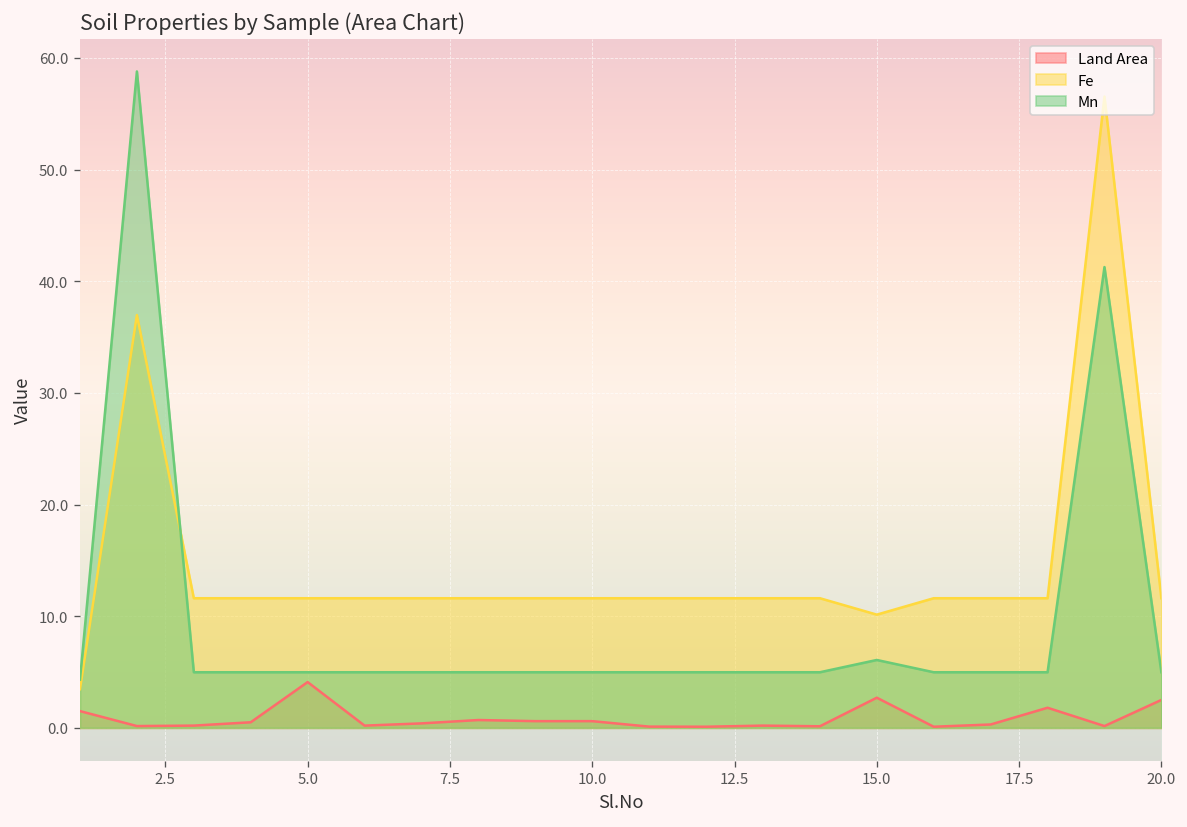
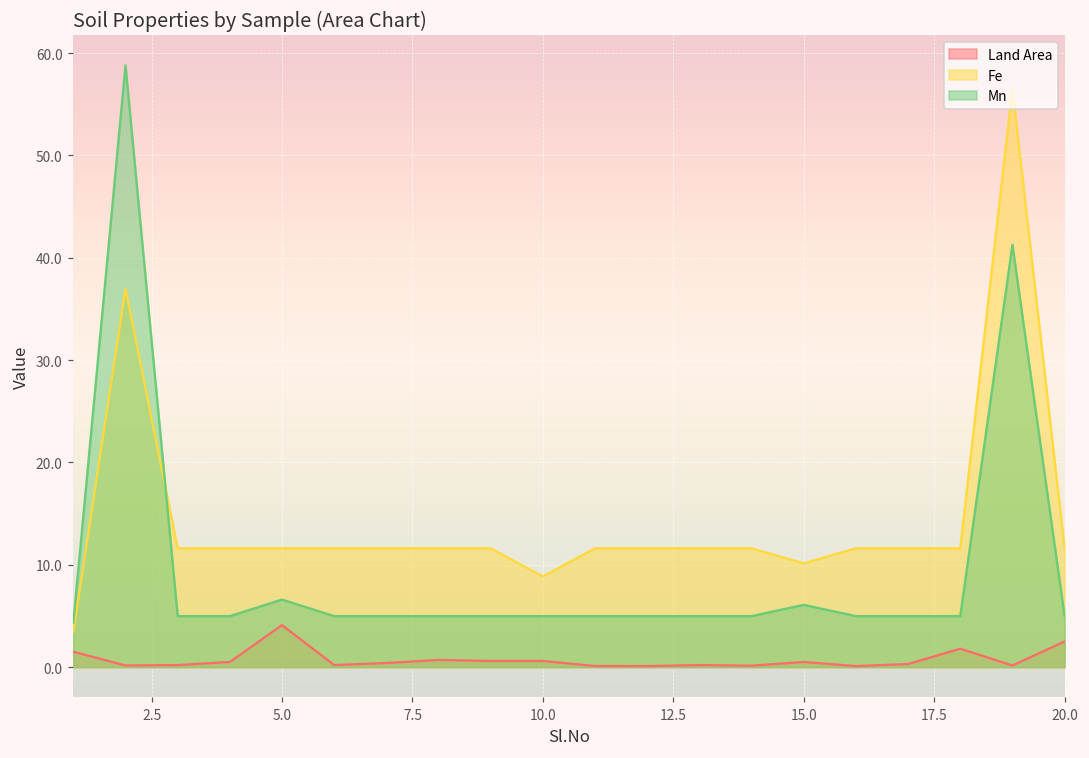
  {
    "Land Area": {
      "5.0": 4,
      "10.0": 1,
-     "15.0": 3,
+     "15.0": 1,
      "20.0": 3
    },
    "Fe": {
      "5.0": 12,
-     "10.0": 12,
+     "10.0": 9,
      "15.0": 10,
      "20.0": 12
    },
    "Mn": {
-     "5.0": 5,
+     "5.0": 7,
      "10.0": 5,
      "15.0": 6,
      "20.0": 5
    }
  }
